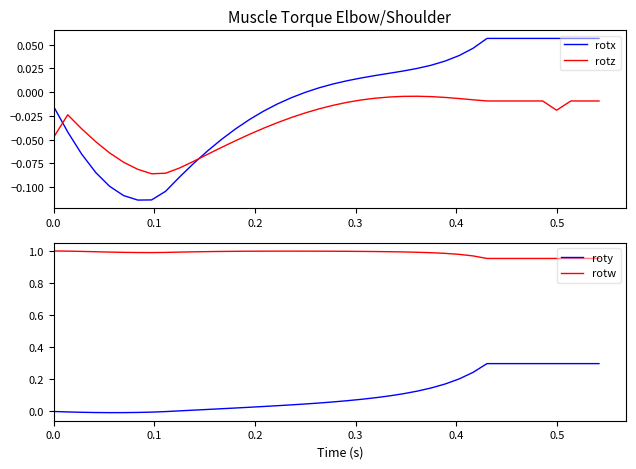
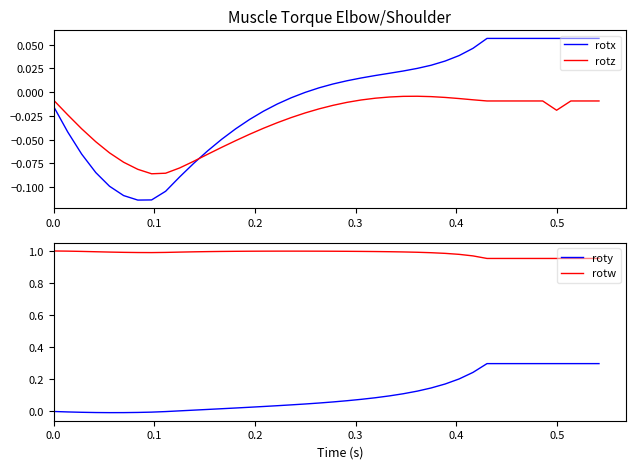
  {
    "Muscle Torque Elbow/Shoulder": {
      "rotx": {
        "0.0": -0.02,
        "0.5": 0.06
      },
      "rotz": {
-       "0.0": -0.05,
+       "0.0": -0.01,
        "0.5": -0.02
      }
    }
  }
